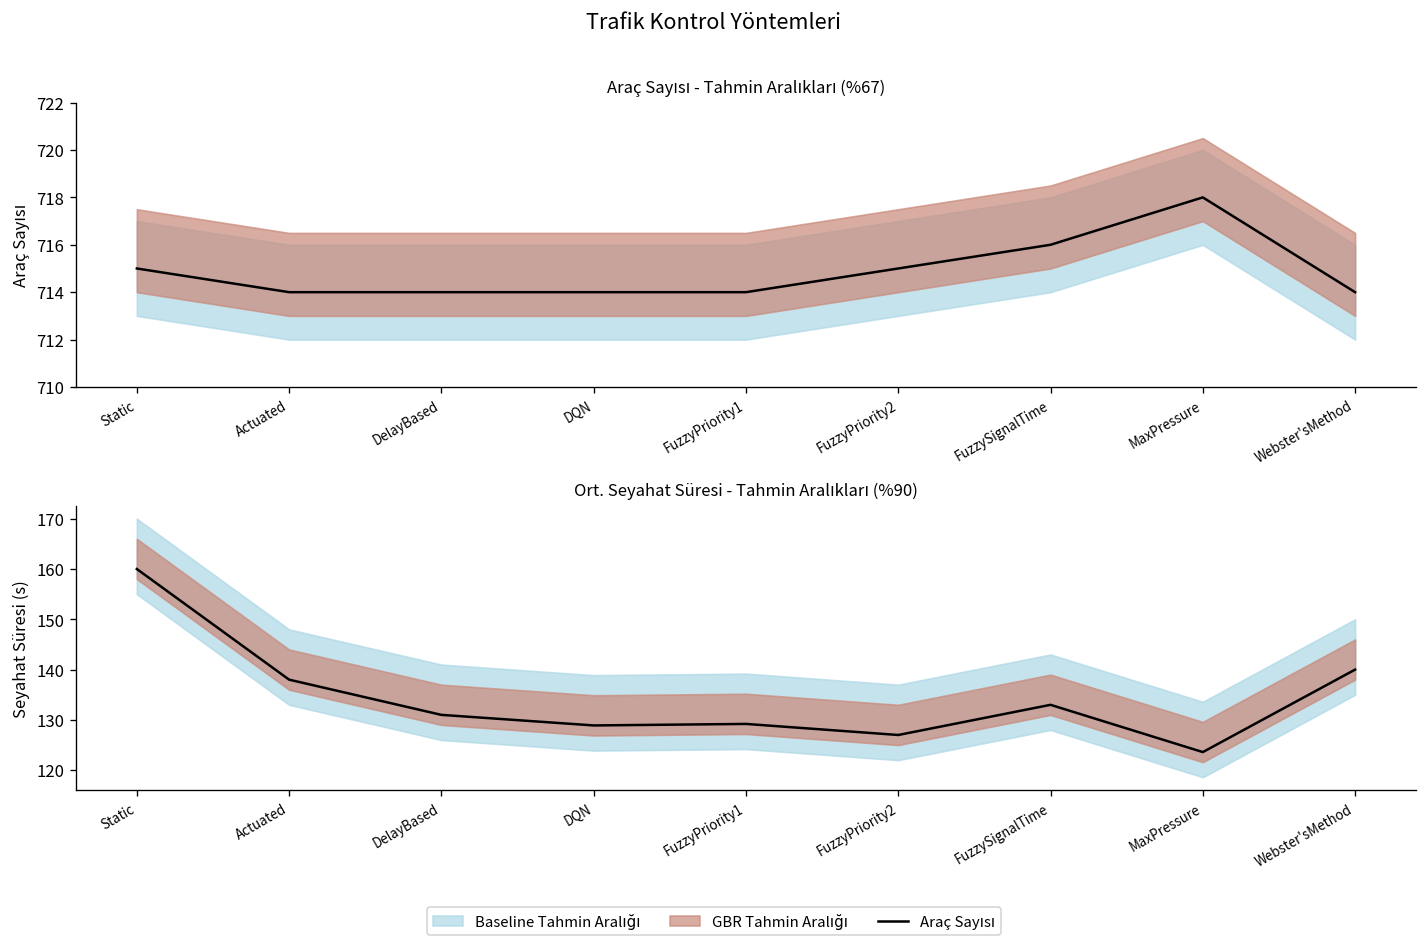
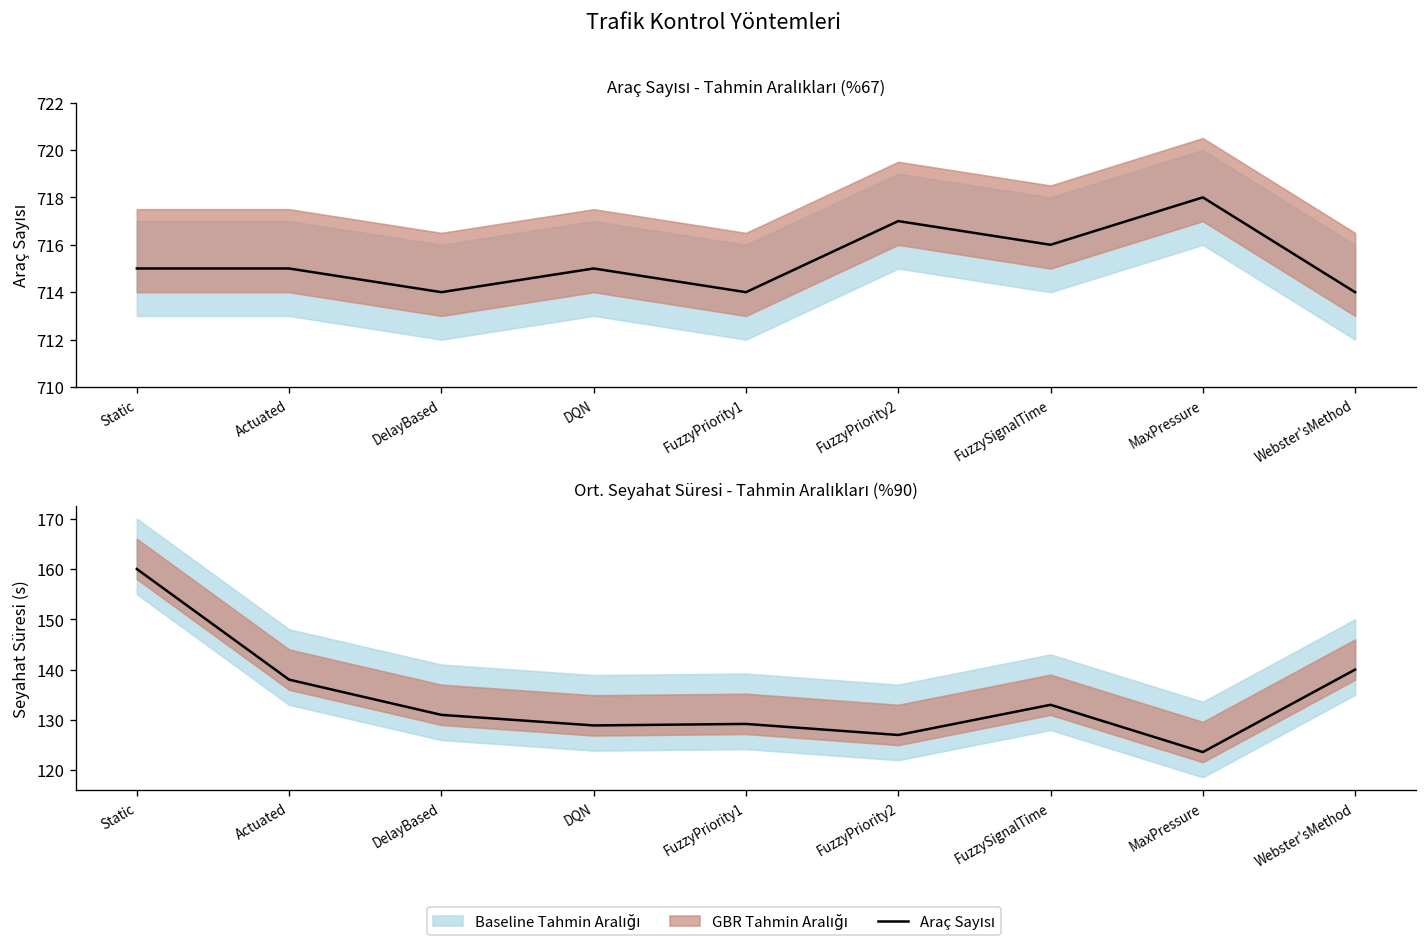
  {
    "Araç Sayısı - Tahmin Aralıkları (%67)": {
      "Araç Sayısı": {
        "Static": 715,
-       "Actuated": 714,
+       "Actuated": 715,
        "DelayBased": 714,
-       "DQN": 714,
+       "DQN": 715,
        "FuzzyPriority1": 714,
-       "FuzzyPriority2": 715,
+       "FuzzyPriority2": 717,
        "FuzzySignalTime": 716,
        "MaxPressure": 718,
        "Webster'sMethod": 714
      }
    }
  }
